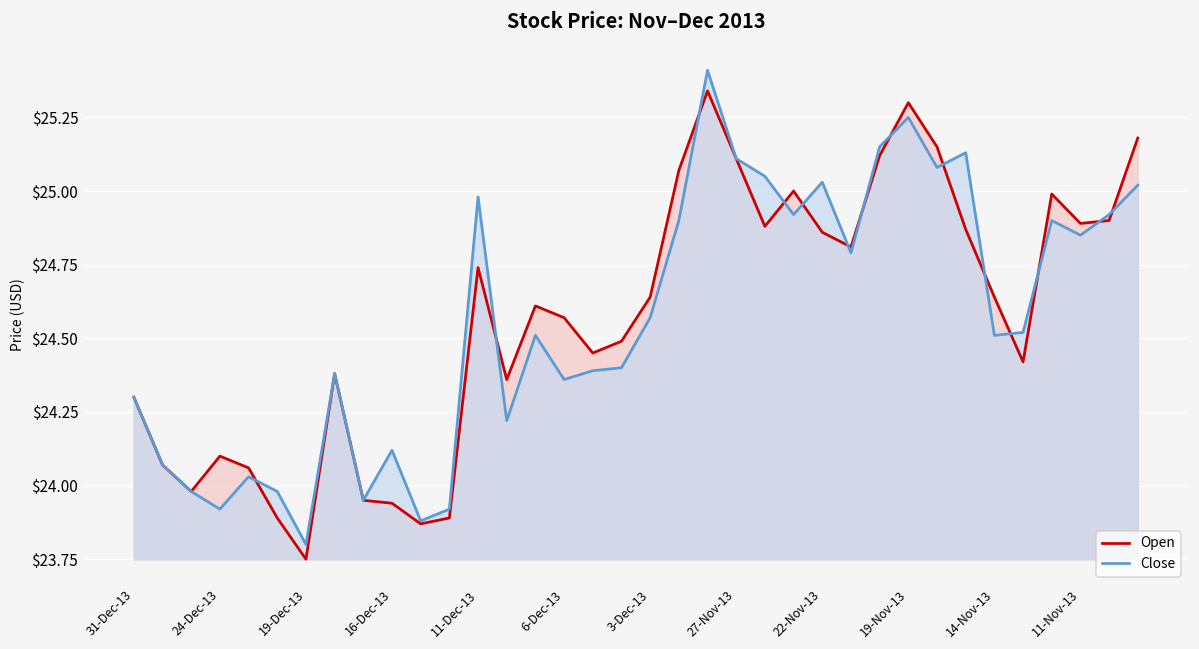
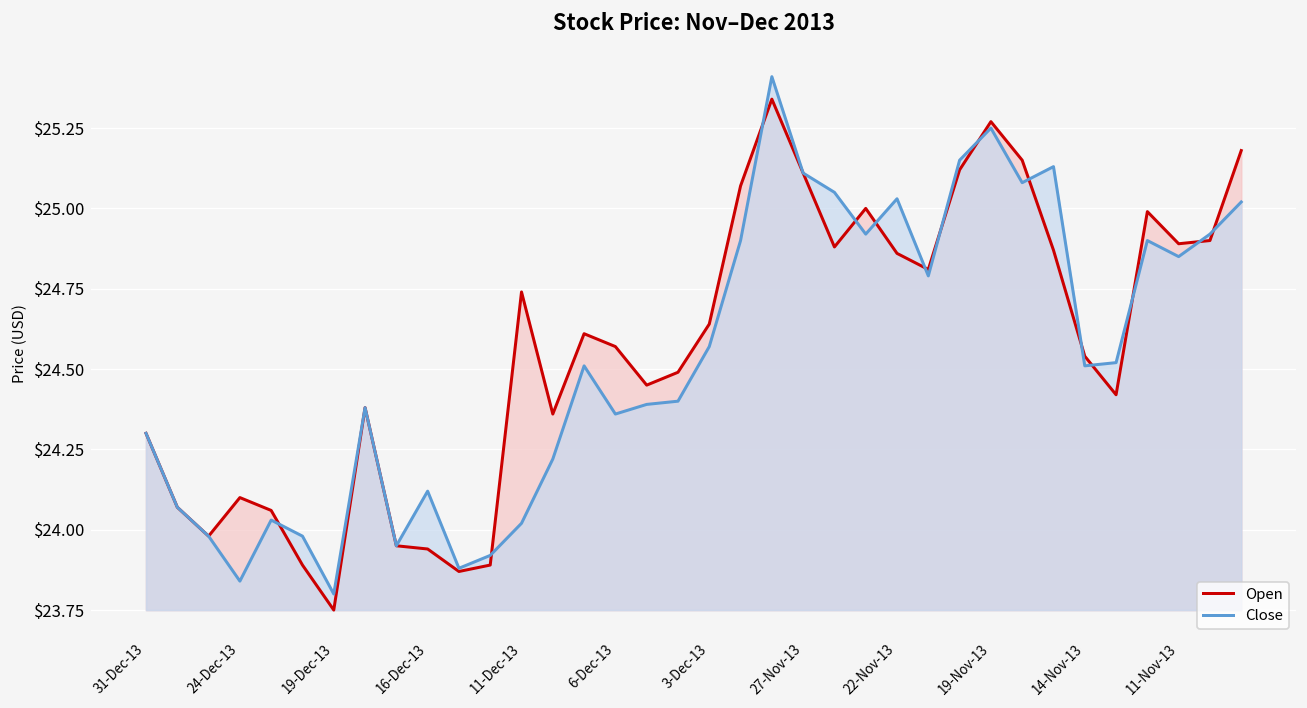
  {
    "Open": {
      "24-Dec-13": "$24.10",
      "19-Dec-13": "$23.75",
      "16-Dec-13": "$23.94",
      "11-Dec-13": "$24.74",
      "6-Dec-13": "$24.57",
      "3-Dec-13": "$24.64",
      "22-Nov-13": "$24.86",
-     "19-Nov-13": "$25.30",
-     "14-Nov-13": "$24.64",
+     "19-Nov-13": "$25.27",
+     "14-Nov-13": "$24.54",
      "11-Nov-13": "$24.89"
    },
    "Close": {
-     "24-Dec-13": "$23.92",
+     "24-Dec-13": "$23.84",
      "19-Dec-13": "$23.80",
      "16-Dec-13": "$24.12",
-     "11-Dec-13": "$24.98",
+     "11-Dec-13": "$24.02",
      "6-Dec-13": "$24.36",
      "3-Dec-13": "$24.57",
      "22-Nov-13": "$25.03",
      "19-Nov-13": "$25.25",
      "14-Nov-13": "$24.51",
      "11-Nov-13": "$24.85"
    }
  }
